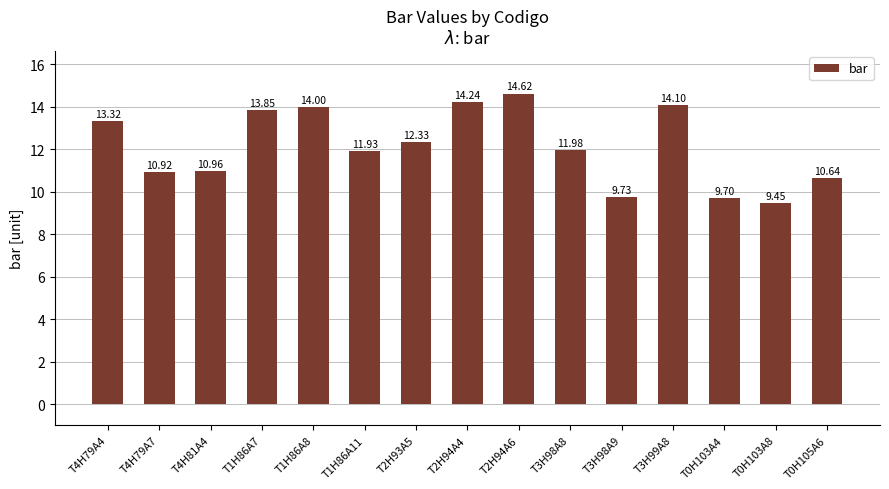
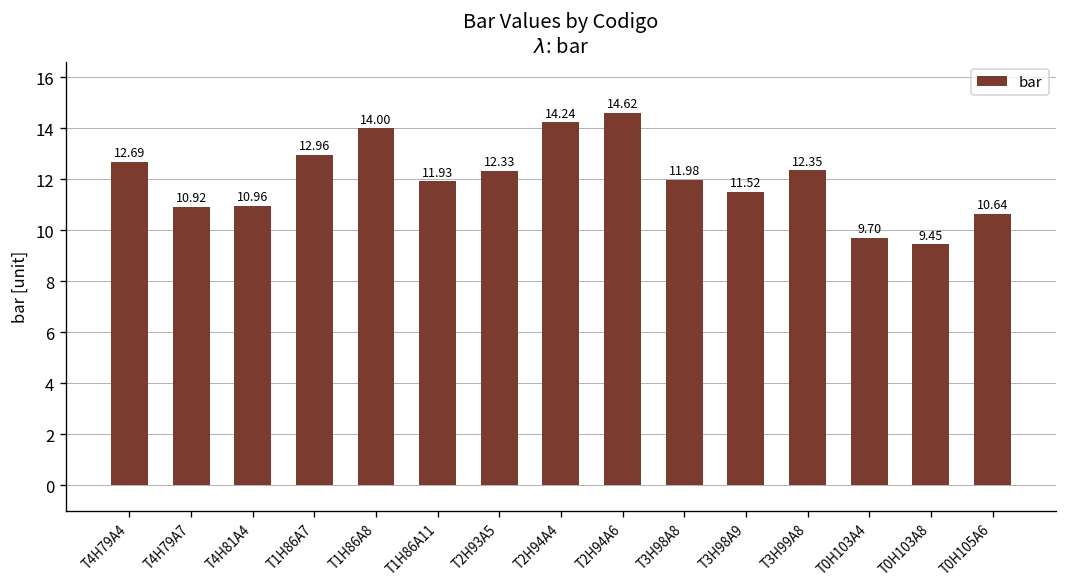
  {
-   "T4H79A4": 13.32,
+   "T4H79A4": 12.69,
    "T4H79A7": 10.92,
    "T4H81A4": 10.96,
-   "T1H86A7": 13.85,
+   "T1H86A7": 12.96,
    "T1H86A8": 14.00,
    "T1H86A11": 11.93,
    "T2H93A5": 12.33,
    "T2H94A4": 14.24,
    "T2H94A6": 14.62,
    "T3H98A8": 11.98,
-   "T3H98A9": 9.73,
-   "T3H99A8": 14.10,
+   "T3H98A9": 11.52,
+   "T3H99A8": 12.35,
    "T0H103A4": 9.70,
    "T0H103A8": 9.45,
    "T0H105A6": 10.64
  }
